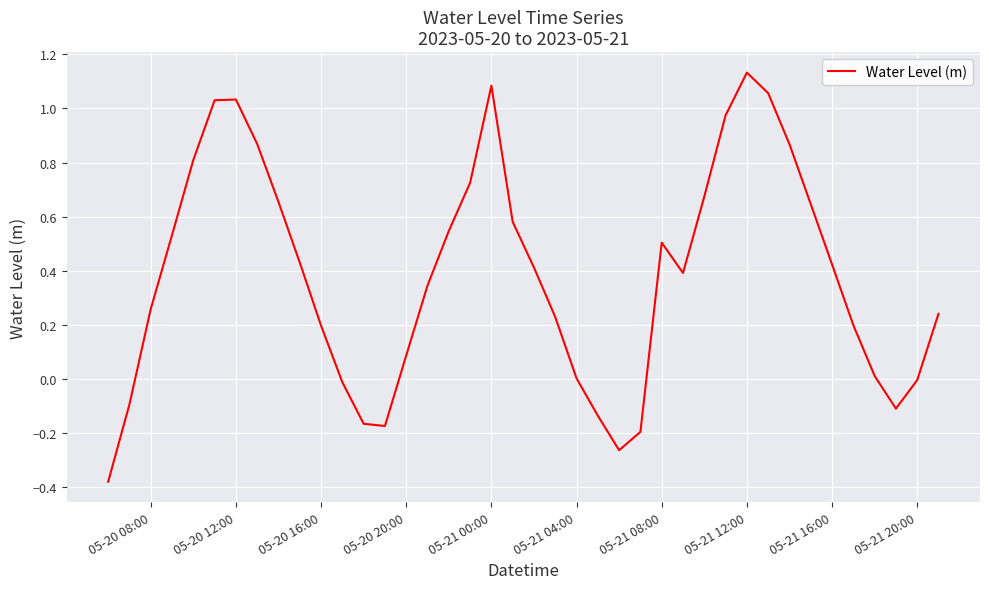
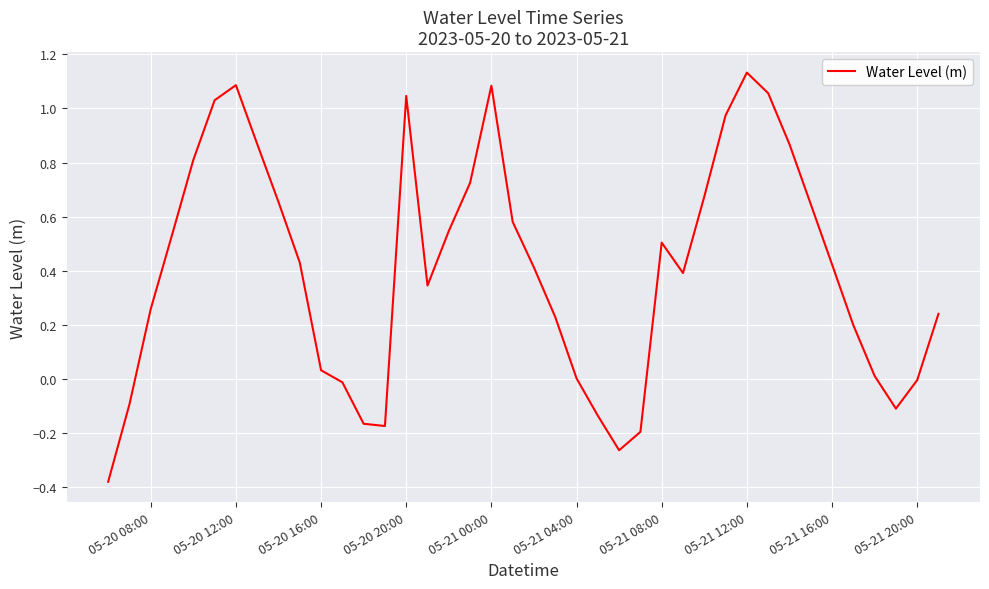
  {
    "05-20 08:00": 0.26,
-   "05-20 12:00": 1.03,
-   "05-20 16:00": 0.20,
-   "05-20 20:00": 0.09,
+   "05-20 12:00": 1.09,
+   "05-20 16:00": 0.03,
+   "05-20 20:00": 1.05,
    "05-21 00:00": 1.08,
    "05-21 04:00": 0.00,
    "05-21 08:00": 0.50,
    "05-21 12:00": 1.13,
    "05-21 16:00": 0.42,
    "05-21 20:00": 0.00
  }
